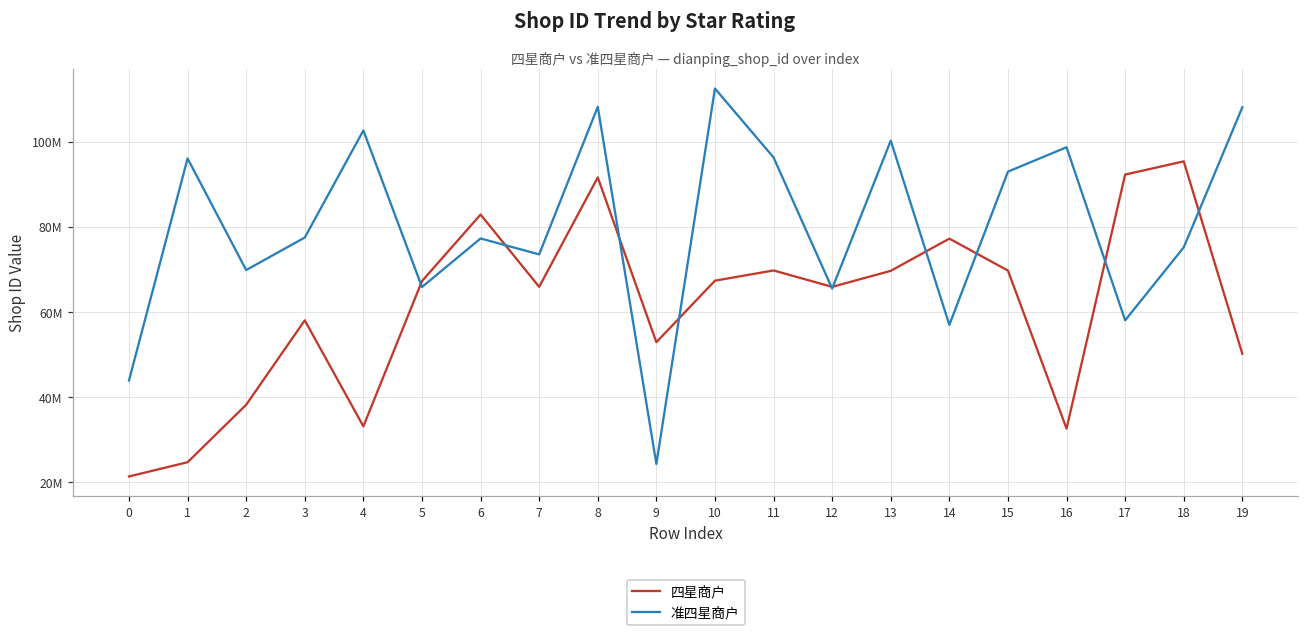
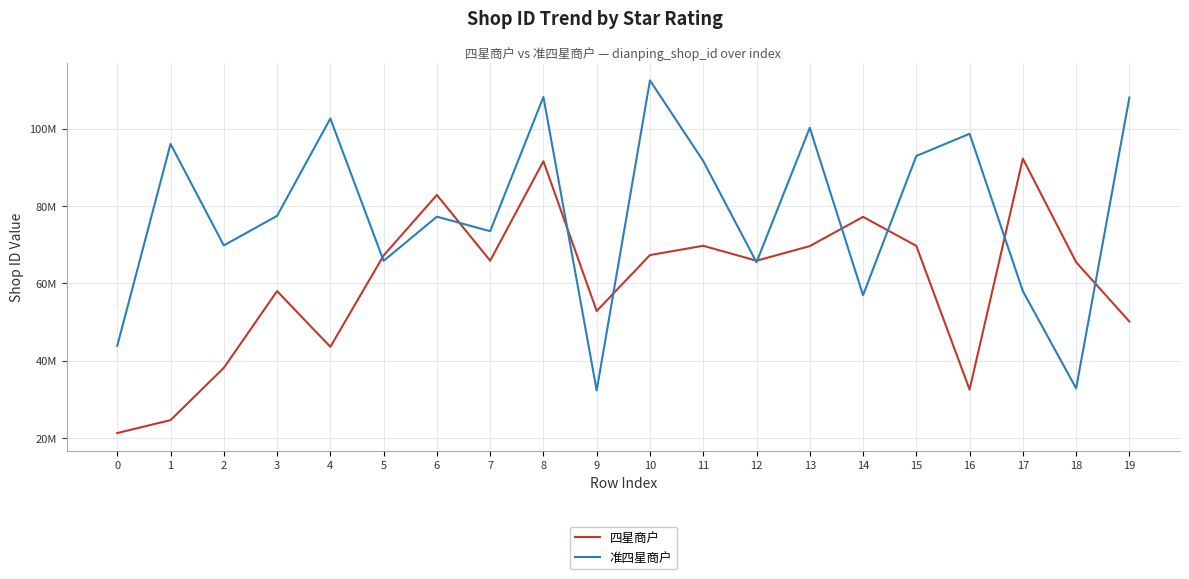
  {
    "四星商户": {
      "0": 21000000,
      "1": 25000000,
      "2": 38000000,
      "3": 58000000,
-     "4": 33000000,
+     "4": 44000000,
      "5": 67000000,
      "6": 83000000,
      "7": 66000000,
      "8": 92000000,
      "9": 53000000,
      "10": 67000000,
      "11": 70000000,
      "13": 70000000,
      "14": 77000000,
      "15": 70000000,
      "16": 33000000,
      "17": 92000000,
-     "18": 95000000,
+     "18": 66000000,
      "19": 50000000
    },
    "准四星商户": {
      "0": 44000000,
      "1": 96000000,
      "2": 70000000,
      "3": 77000000,
      "4": 103000000,
      "5": 66000000,
      "6": 77000000,
      "7": 74000000,
      "8": 108000000,
-     "9": 24000000,
+     "9": 32000000,
      "10": 113000000,
-     "11": 96000000,
+     "11": 92000000,
      "13": 100000000,
      "14": 57000000,
      "15": 93000000,
      "16": 99000000,
      "17": 58000000,
-     "18": 75000000,
+     "18": 33000000,
      "19": 108000000
    }
  }
